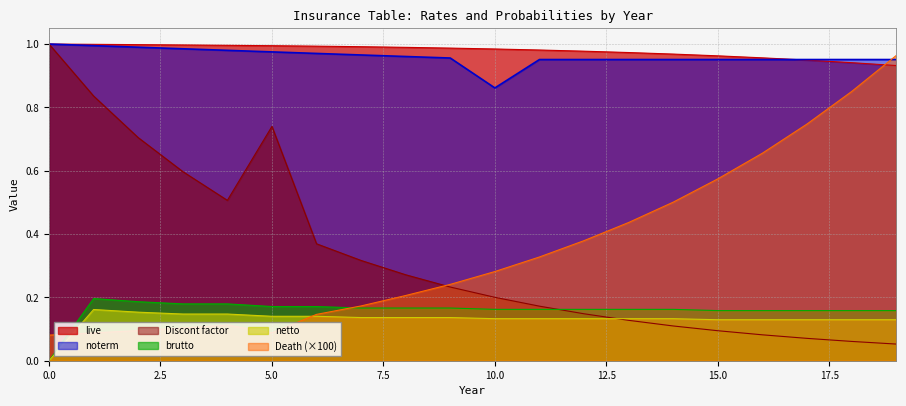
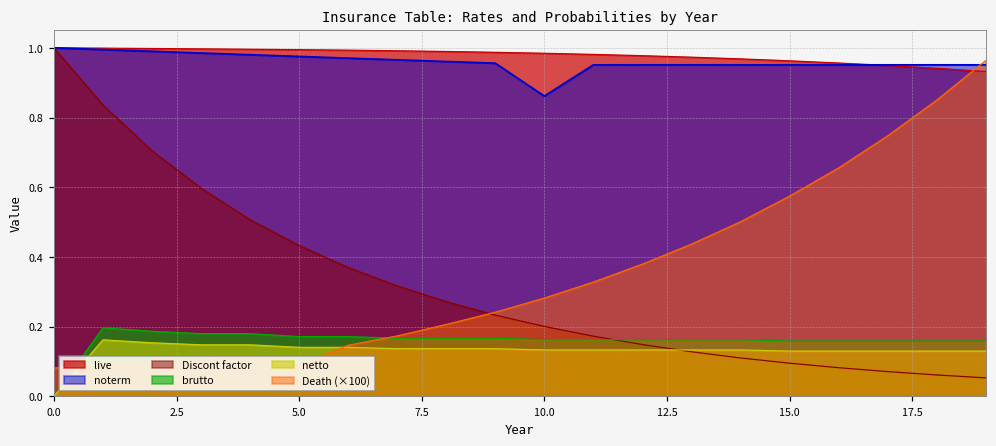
  {
    "live": {
      "5.0": 0.99,
      "10.0": 0.98,
      "15.0": 0.96
    },
    "noterm": {
      "5.0": 0.98,
      "10.0": 0.86,
      "15.0": 0.95
    },
    "Discont factor": {
-     "5.0": 0.74,
+     "5.0": 0.43,
      "10.0": 0.20,
      "15.0": 0.09
    },
    "brutto": {
      "5.0": 0.17,
      "10.0": 0.16,
      "15.0": 0.16
    },
    "netto": {
      "5.0": 0.14,
      "10.0": 0.13,
      "15.0": 0.13
    },
    "Death (×100)": {
      "0.0": 0.08,
      "10.0": 0.28,
      "15.0": 0.57
    }
  }
